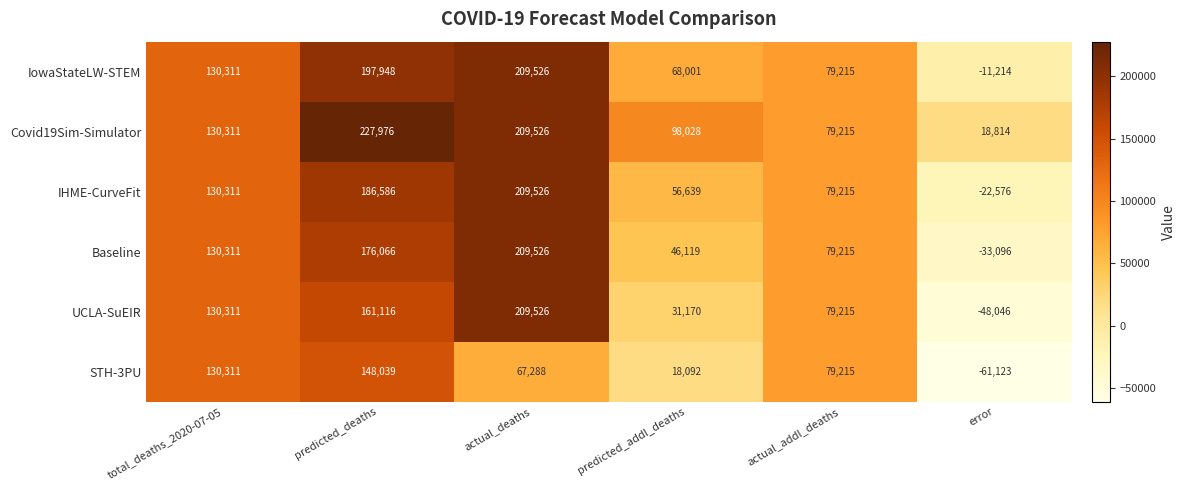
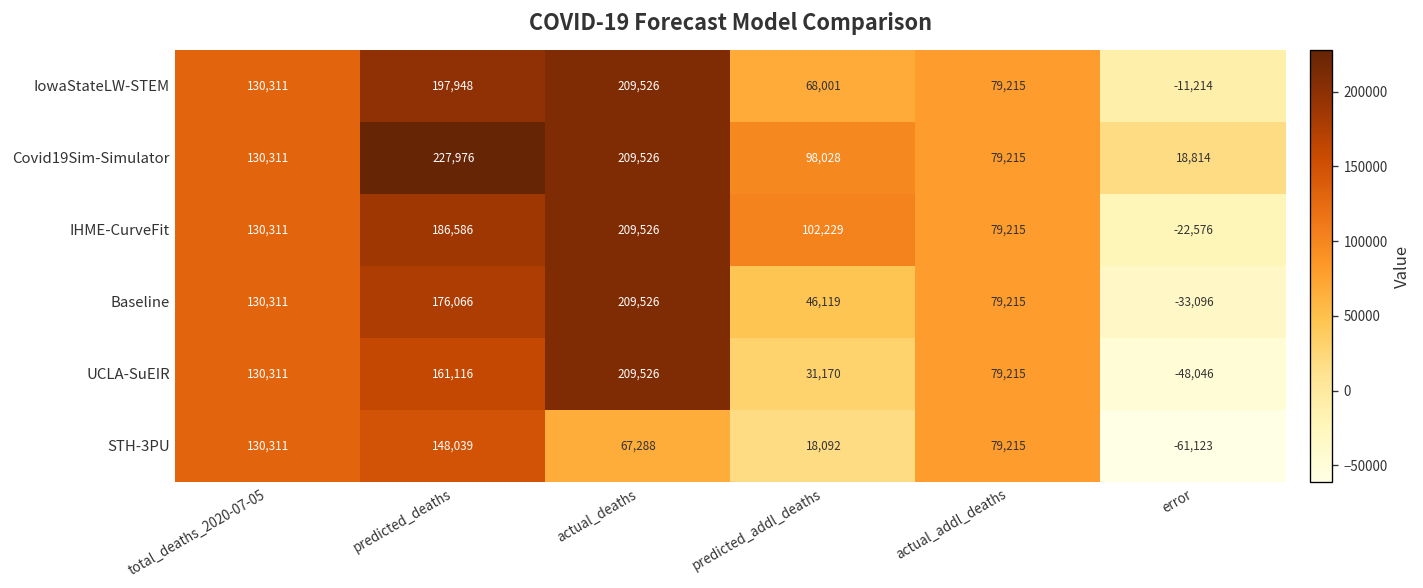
  {
    "IowaStateLW-STEM": {
      "total_deaths_2020-07-05": "130,311",
      "predicted_deaths": "197,948",
      "actual_deaths": "209,526",
      "predicted_addl_deaths": "68,001",
      "actual_addl_deaths": "79,215",
      "error": "-11,214"
    },
    "Covid19Sim-Simulator": {
      "total_deaths_2020-07-05": "130,311",
      "predicted_deaths": "227,976",
      "actual_deaths": "209,526",
      "predicted_addl_deaths": "98,028",
      "actual_addl_deaths": "79,215",
      "error": "18,814"
    },
    "IHME-CurveFit": {
      "total_deaths_2020-07-05": "130,311",
      "predicted_deaths": "186,586",
      "actual_deaths": "209,526",
-     "predicted_addl_deaths": "56,639",
+     "predicted_addl_deaths": "102,229",
      "actual_addl_deaths": "79,215",
      "error": "-22,576"
    },
    "Baseline": {
      "total_deaths_2020-07-05": "130,311",
      "predicted_deaths": "176,066",
      "actual_deaths": "209,526",
      "predicted_addl_deaths": "46,119",
      "actual_addl_deaths": "79,215",
      "error": "-33,096"
    },
    "UCLA-SuEIR": {
      "total_deaths_2020-07-05": "130,311",
      "predicted_deaths": "161,116",
      "actual_deaths": "209,526",
      "predicted_addl_deaths": "31,170",
      "actual_addl_deaths": "79,215",
      "error": "-48,046"
    },
    "STH-3PU": {
      "total_deaths_2020-07-05": "130,311",
      "predicted_deaths": "148,039",
      "actual_deaths": "67,288",
      "predicted_addl_deaths": "18,092",
      "actual_addl_deaths": "79,215",
      "error": "-61,123"
    }
  }
